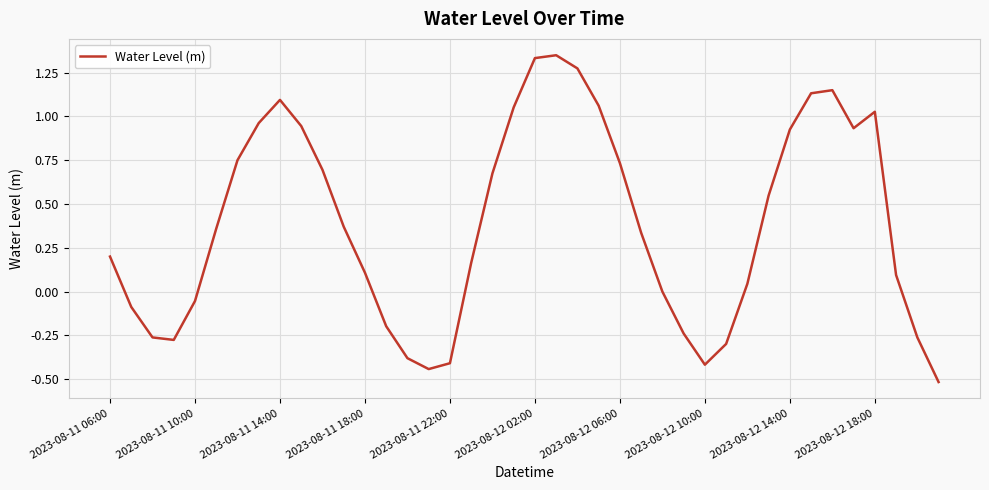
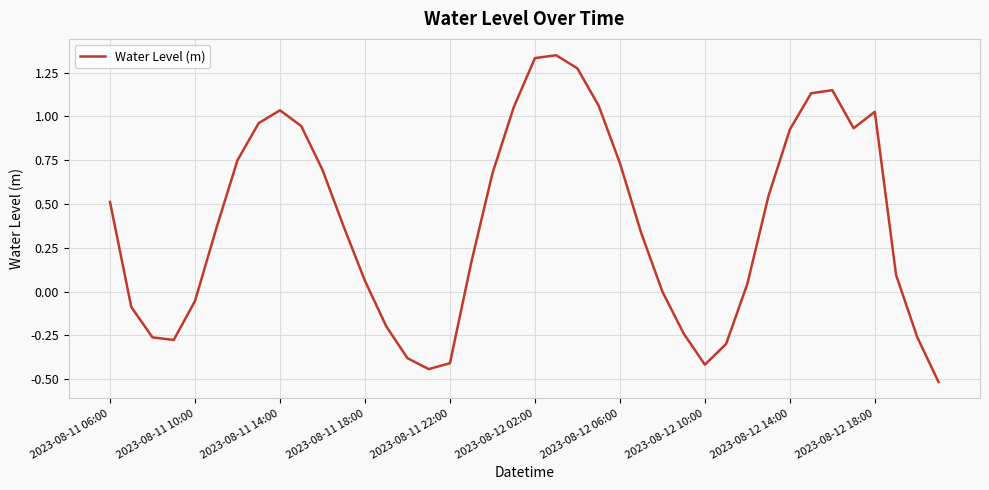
  {
-   "2023-08-11 06:00": 0.20,
+   "2023-08-11 06:00": 0.51,
    "2023-08-11 10:00": -0.05,
-   "2023-08-11 14:00": 1.09,
-   "2023-08-11 18:00": 0.11,
+   "2023-08-11 14:00": 1.03,
+   "2023-08-11 18:00": 0.06,
    "2023-08-11 22:00": -0.41,
    "2023-08-12 02:00": 1.33,
    "2023-08-12 06:00": 0.73,
    "2023-08-12 10:00": -0.42,
    "2023-08-12 14:00": 0.92,
    "2023-08-12 18:00": 1.03
  }
